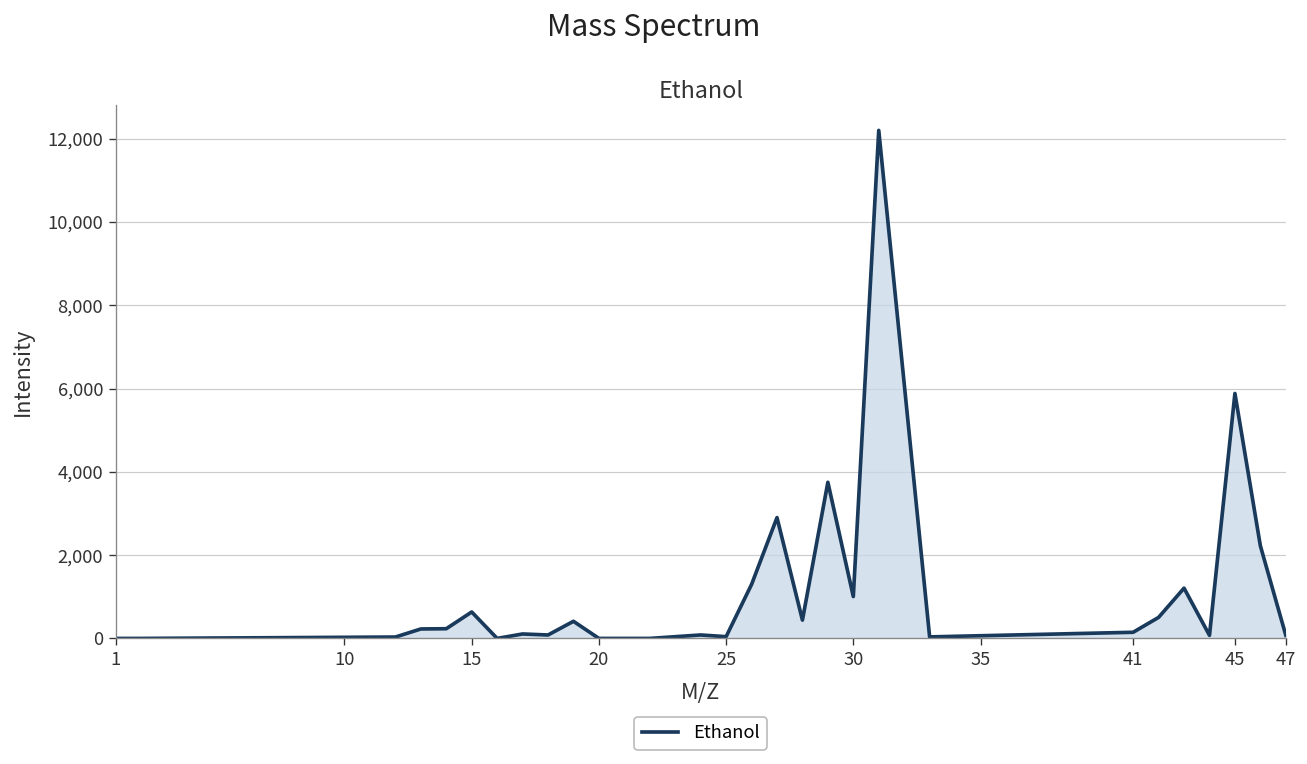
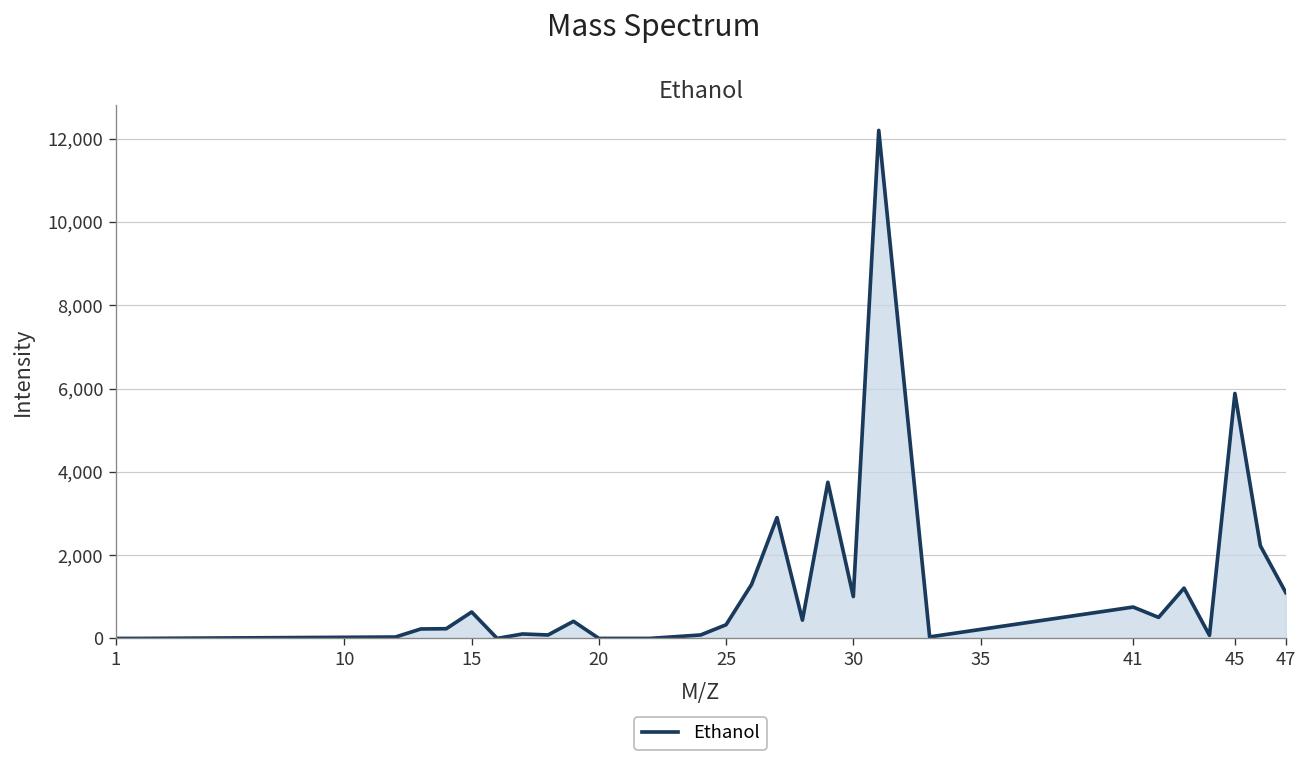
  {
    "1": "0",
    "15": "600",
    "20": "0",
-   "25": "0",
+   "25": "300",
    "30": "1,000",
-   "41": "100",
+   "41": "800",
    "45": "5,900",
-   "47": "100"
+   "47": "1,100"
  }
